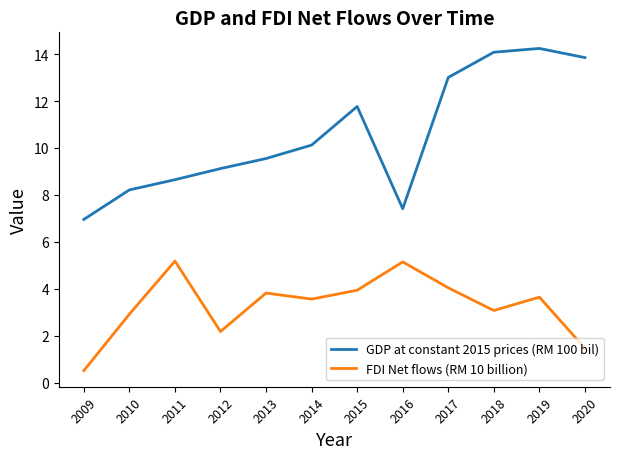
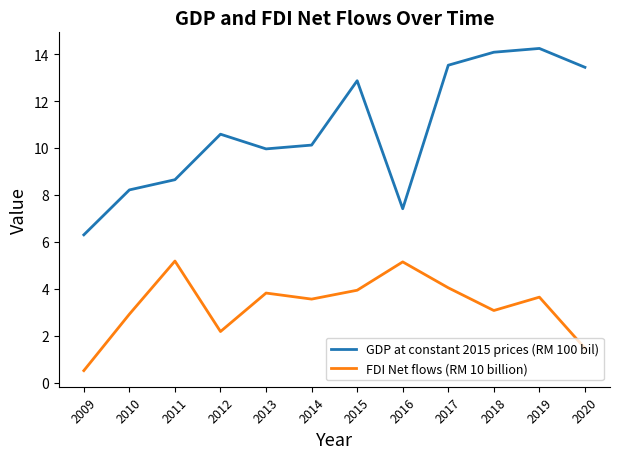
  {
    "GDP at constant 2015 prices (RM 100 bil)": {
-     "2009": 7.0,
+     "2009": 6.3,
      "2010": 8.2,
      "2011": 8.6,
-     "2012": 9.1,
-     "2013": 9.6,
+     "2012": 10.6,
+     "2013": 10.0,
      "2014": 10.1,
-     "2015": 11.8,
+     "2015": 12.9,
      "2016": 7.4,
-     "2017": 13.0,
+     "2017": 13.5,
      "2018": 14.1,
      "2019": 14.2,
-     "2020": 13.9
+     "2020": 13.4
    },
    "FDI Net flows (RM 10 billion)": {
      "2009": 0.5,
      "2010": 2.9,
      "2011": 5.2,
      "2012": 2.2,
      "2013": 3.8,
      "2014": 3.6,
      "2015": 3.9,
      "2016": 5.1,
      "2017": 4.0,
      "2018": 3.1,
      "2019": 3.6
    }
  }
